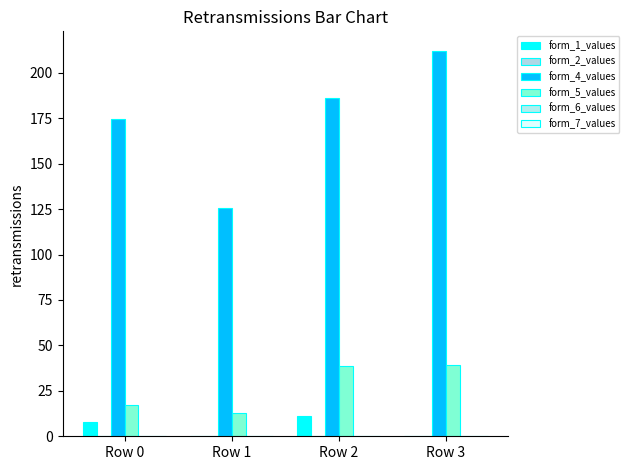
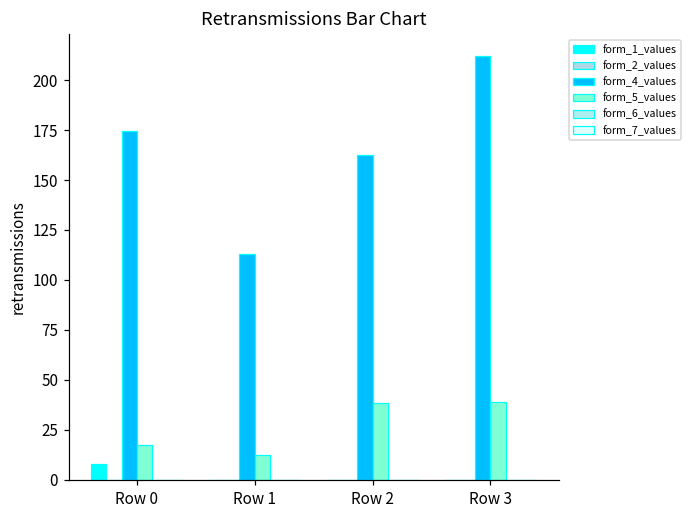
  {
    "form_1_values": {
      "Row 0": 8,
-     "Row 2": 11
+     "Row 2": 0
    },
    "form_4_values": {
      "Row 0": 174,
-     "Row 1": 125,
-     "Row 2": 186,
+     "Row 1": 113,
+     "Row 2": 163,
      "Row 3": 212
    }
  }
